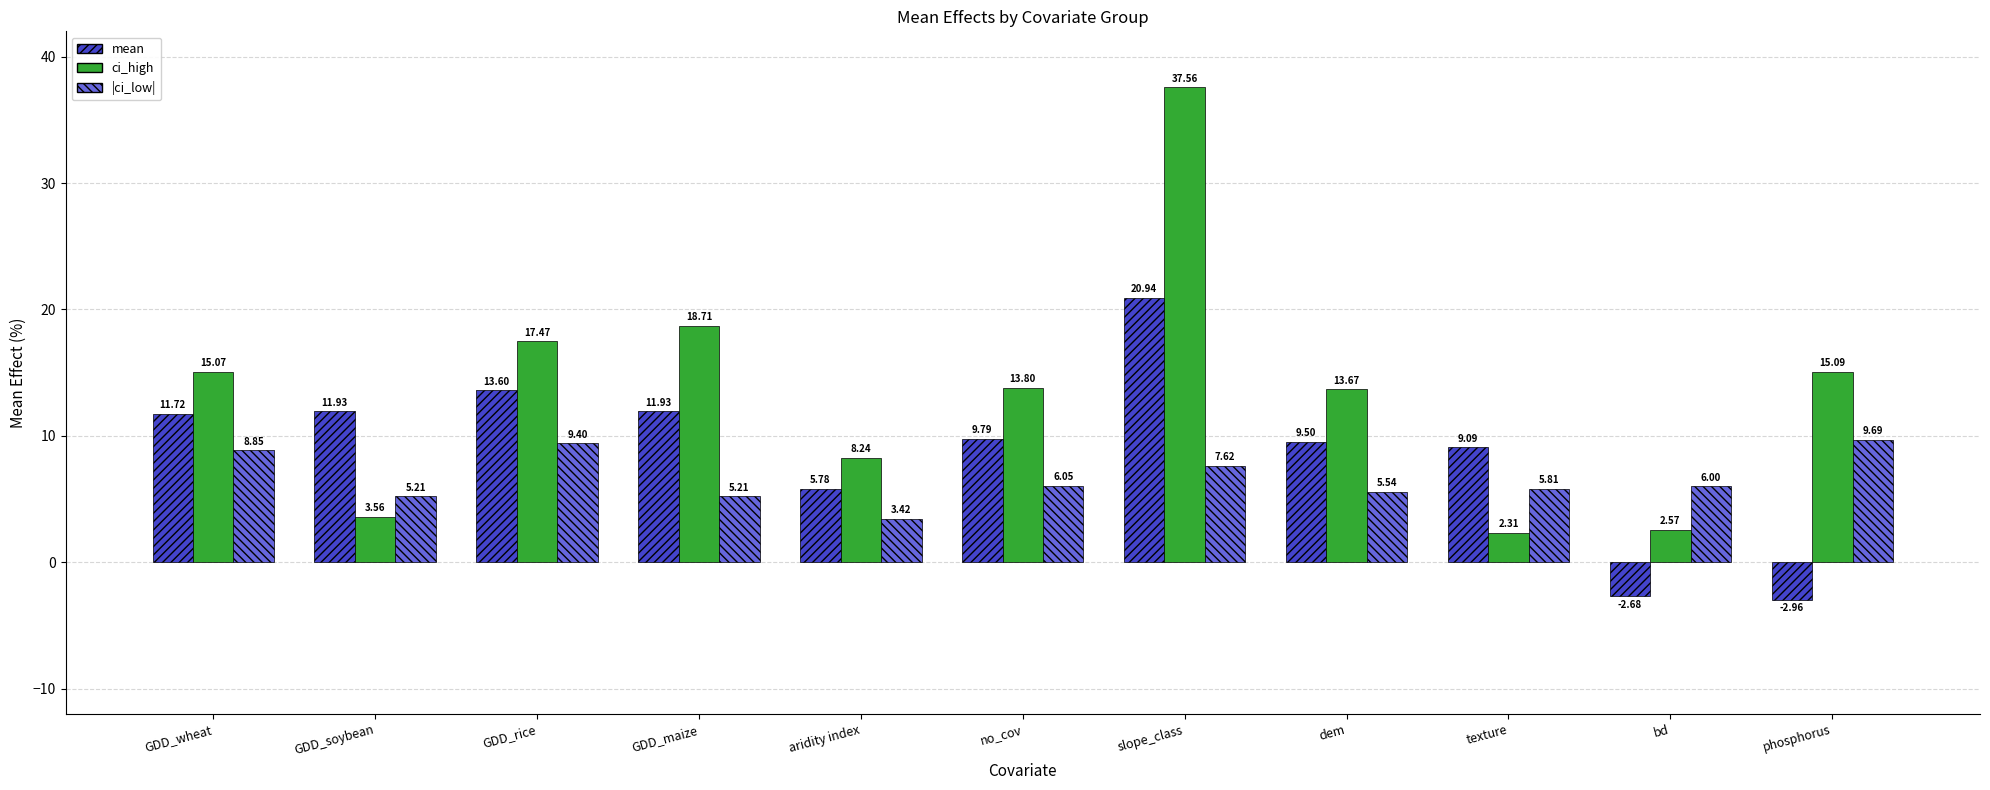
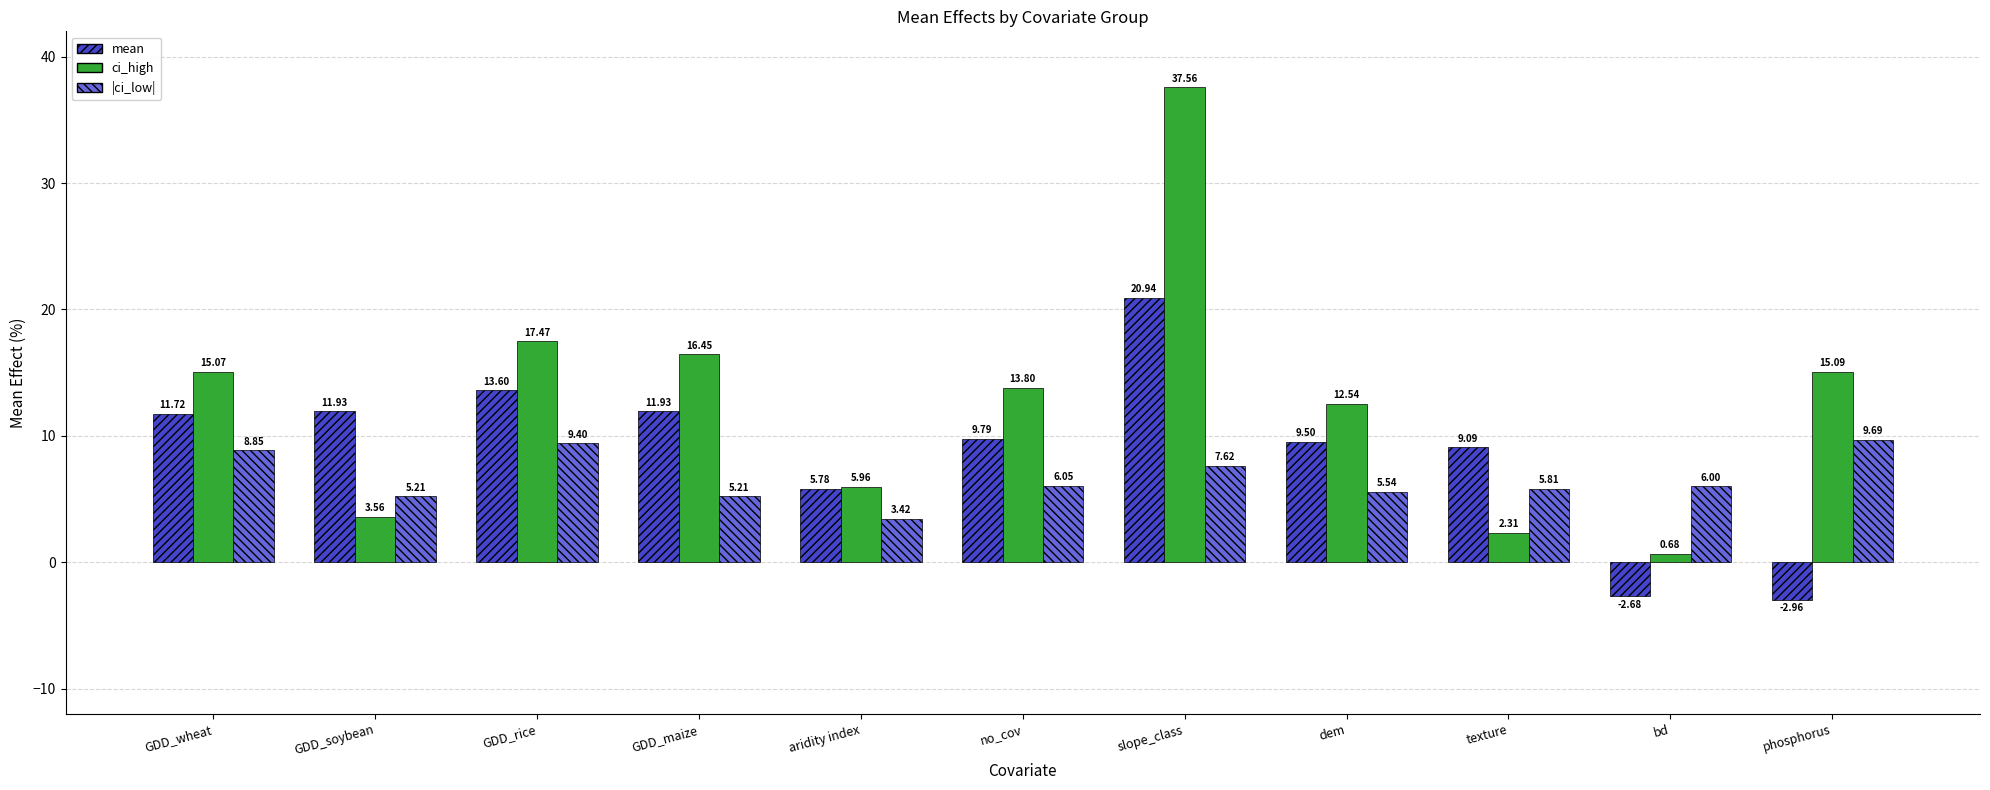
  {
    "ci_high": {
      "GDD_wheat": 15.07,
      "GDD_soybean": 3.56,
      "GDD_rice": 17.47,
-     "GDD_maize": 18.71,
-     "aridity index": 8.24,
+     "GDD_maize": 16.45,
+     "aridity index": 5.96,
      "no_cov": 13.80,
      "slope_class": 37.56,
-     "dem": 13.67,
+     "dem": 12.54,
      "texture": 2.31,
-     "bd": 2.57,
+     "bd": 0.68,
      "phosphorus": 15.09
    }
  }
